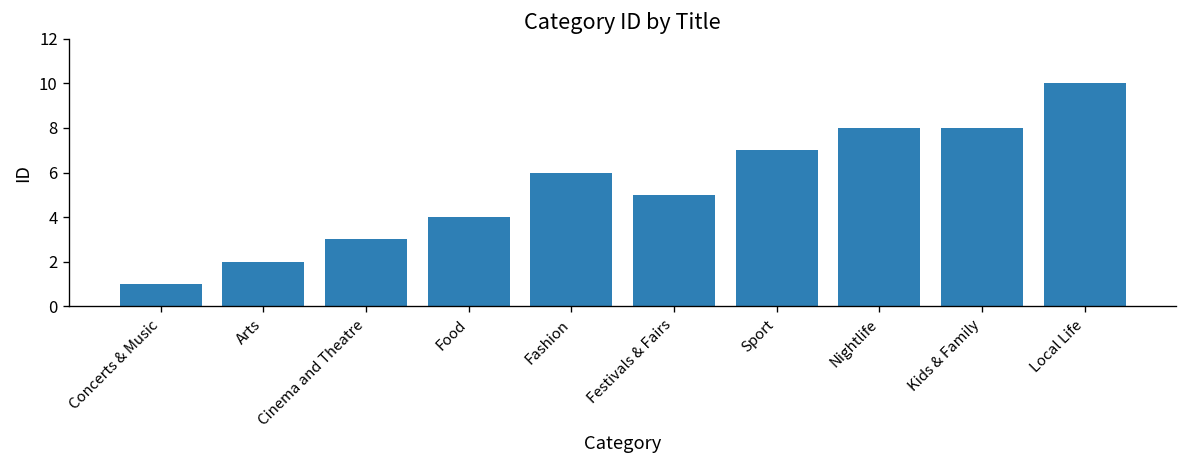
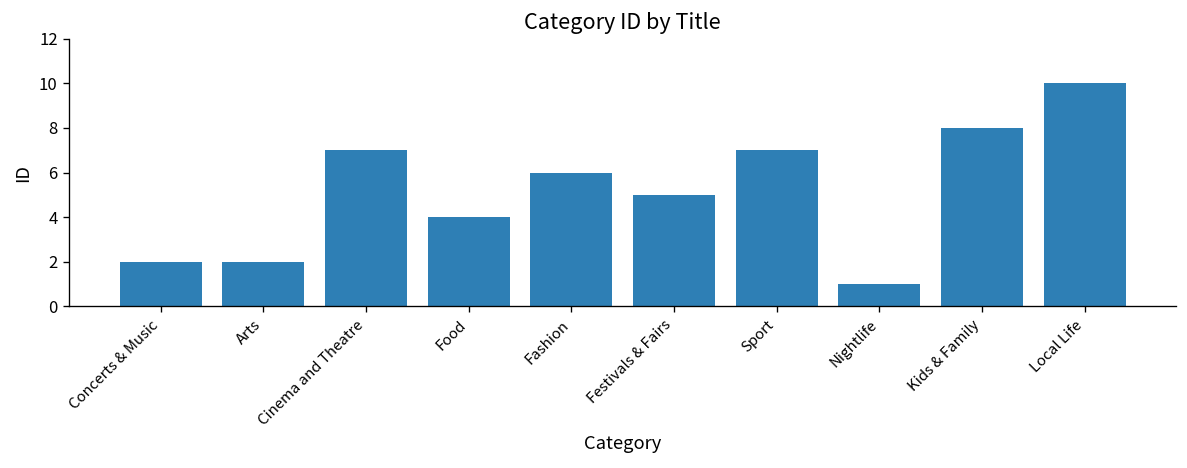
  {
-   "Concerts & Music": 1,
+   "Concerts & Music": 2,
    "Arts": 2,
-   "Cinema and Theatre": 3,
+   "Cinema and Theatre": 7,
    "Food": 4,
    "Fashion": 6,
    "Festivals & Fairs": 5,
    "Sport": 7,
-   "Nightlife": 8,
+   "Nightlife": 1,
    "Kids & Family": 8,
    "Local Life": 10
  }
